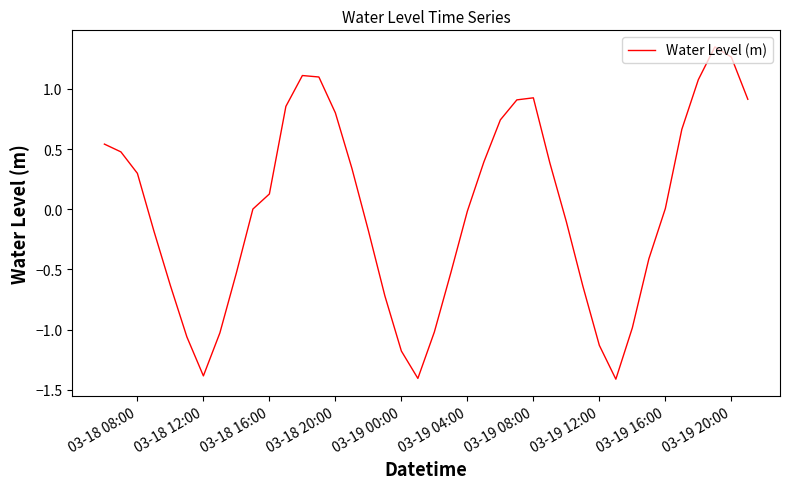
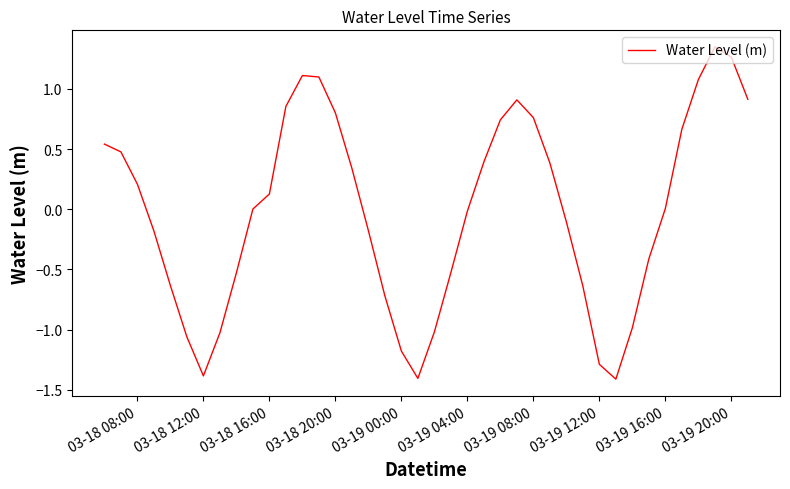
  {
-   "03-18 08:00": 0.30,
+   "03-18 08:00": 0.21,
    "03-18 12:00": -1.38,
    "03-18 16:00": 0.13,
    "03-18 20:00": 0.80,
    "03-19 00:00": -1.18,
    "03-19 04:00": -0.02,
-   "03-19 08:00": 0.93,
-   "03-19 12:00": -1.13,
+   "03-19 08:00": 0.76,
+   "03-19 12:00": -1.29,
    "03-19 16:00": 0.01
  }
